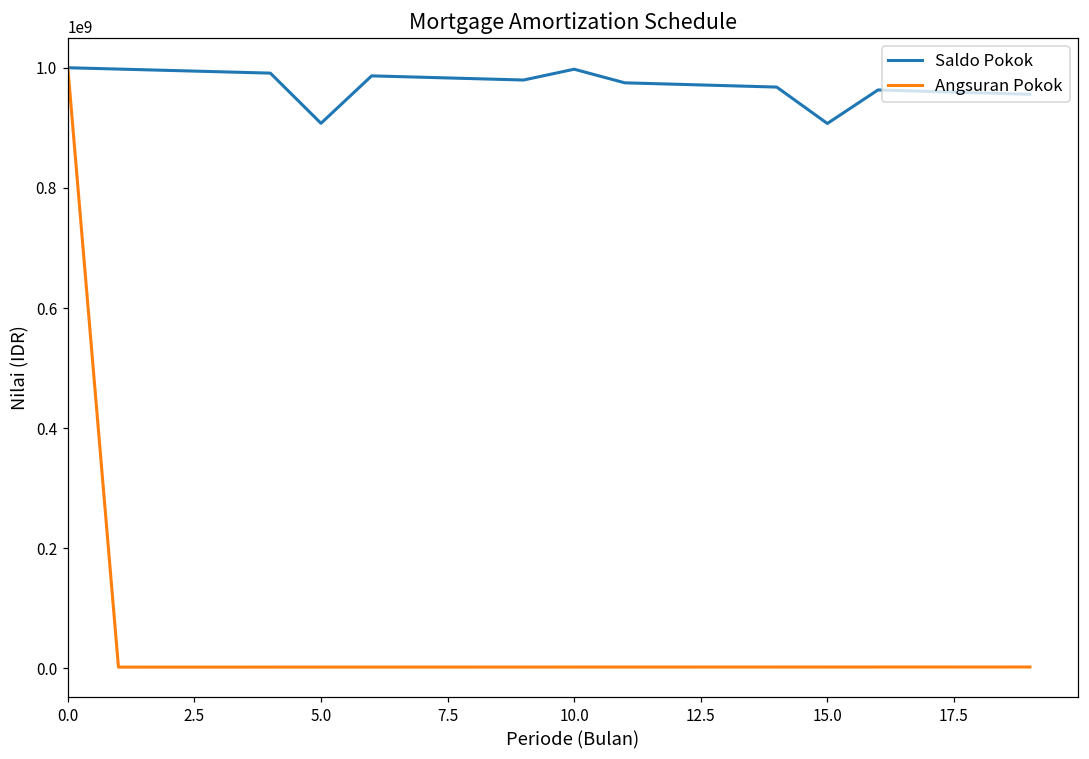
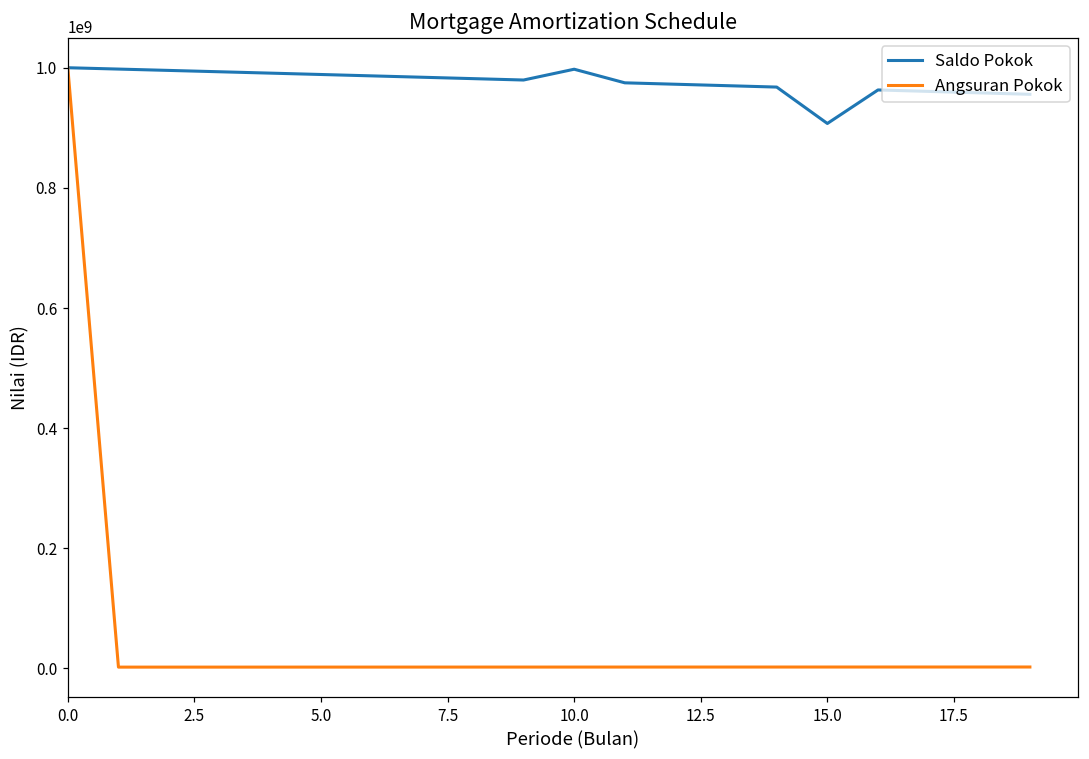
  {
    "Saldo Pokok": {
-     "5.0": 910000000,
+     "5.0": 990000000,
      "10.0": 1000000000,
      "15.0": 910000000
    },
    "Angsuran Pokok": {
      "5.0": 0,
      "10.0": 0,
      "15.0": 0
    }
  }
